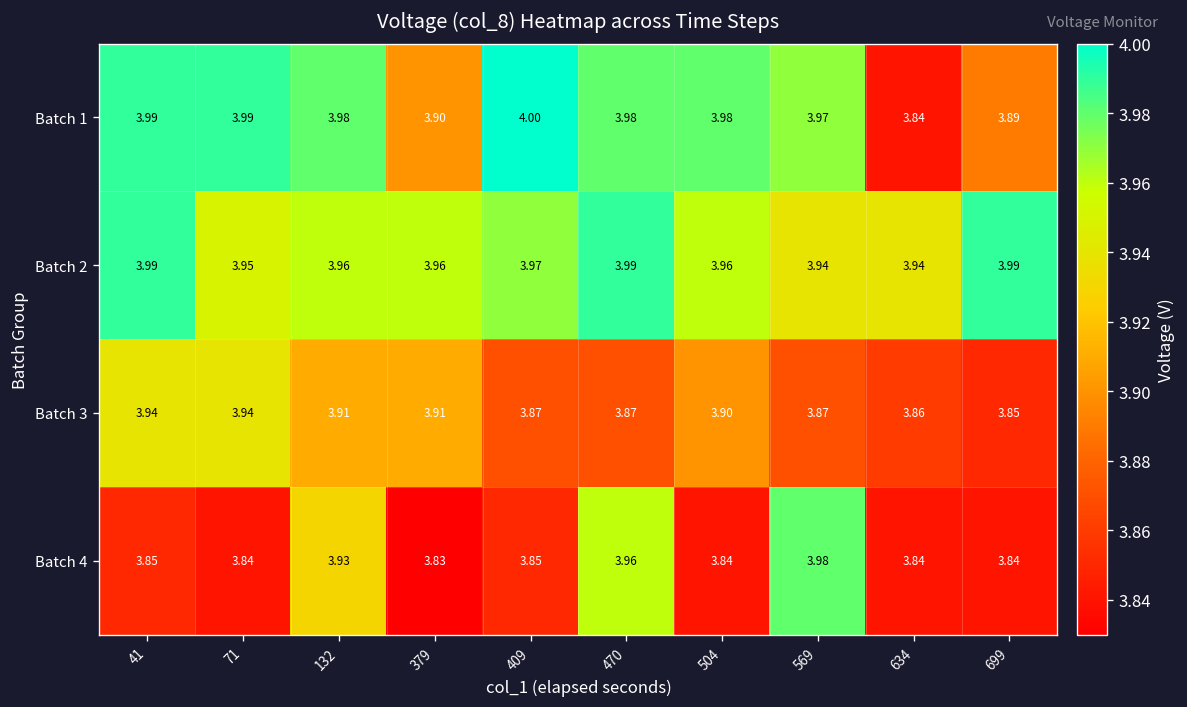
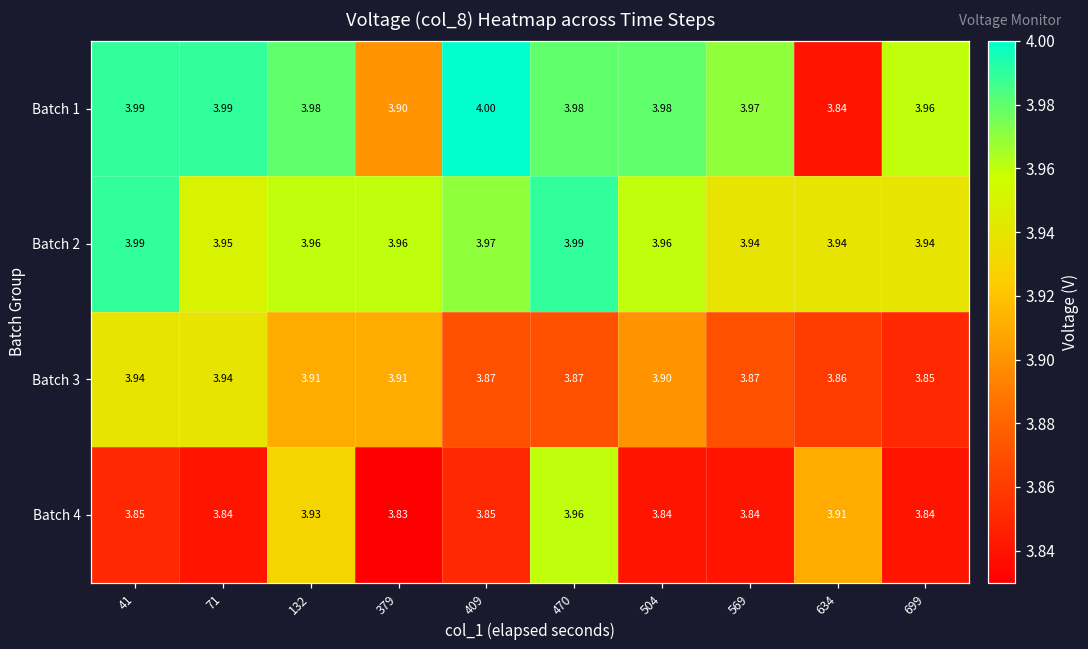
  {
    "Batch 1": {
      "41": 3.99,
      "71": 3.99,
      "132": 3.98,
      "379": 3.90,
      "409": 4.00,
      "470": 3.98,
      "504": 3.98,
      "569": 3.97,
      "634": 3.84,
-     "699": 3.89
+     "699": 3.96
    },
    "Batch 2": {
      "41": 3.99,
      "71": 3.95,
      "132": 3.96,
      "379": 3.96,
      "409": 3.97,
      "470": 3.99,
      "504": 3.96,
      "569": 3.94,
      "634": 3.94,
-     "699": 3.99
+     "699": 3.94
    },
    "Batch 3": {
      "41": 3.94,
      "71": 3.94,
      "132": 3.91,
      "379": 3.91,
      "409": 3.87,
      "470": 3.87,
      "504": 3.90,
      "569": 3.87,
      "634": 3.86,
      "699": 3.85
    },
    "Batch 4": {
      "41": 3.85,
      "71": 3.84,
      "132": 3.93,
      "379": 3.83,
      "409": 3.85,
      "470": 3.96,
      "504": 3.84,
-     "569": 3.98,
-     "634": 3.84,
+     "569": 3.84,
+     "634": 3.91,
      "699": 3.84
    }
  }
